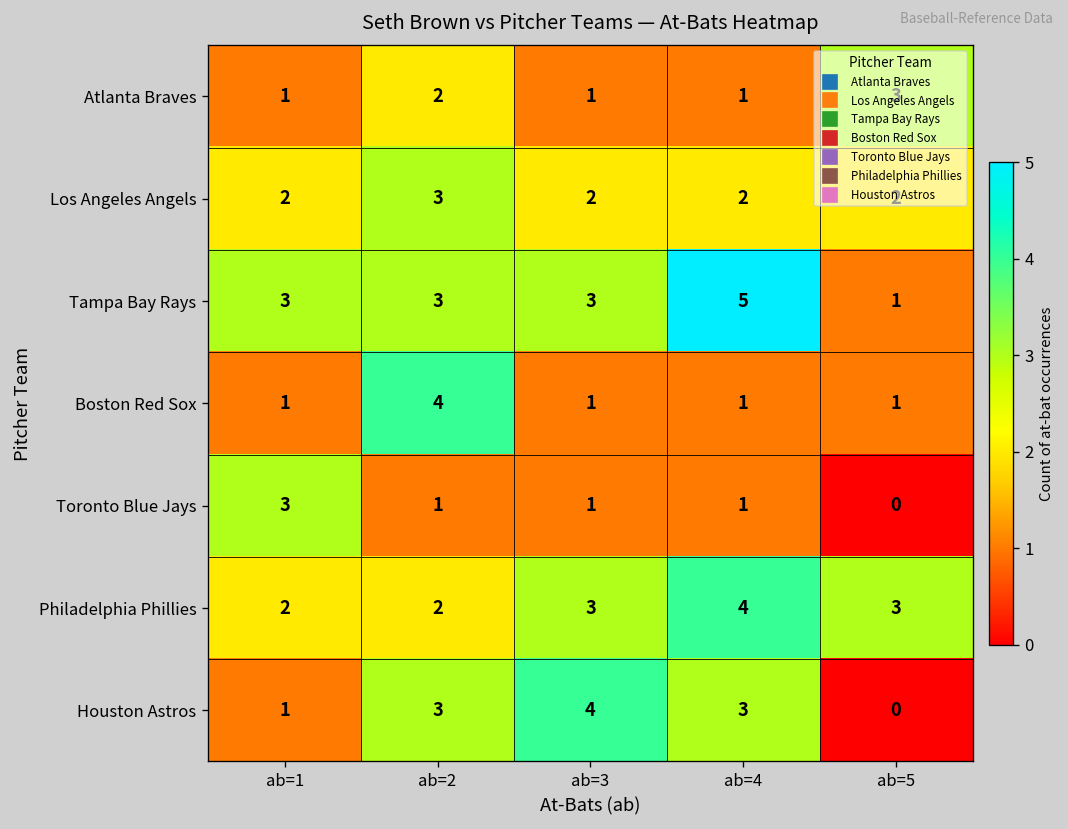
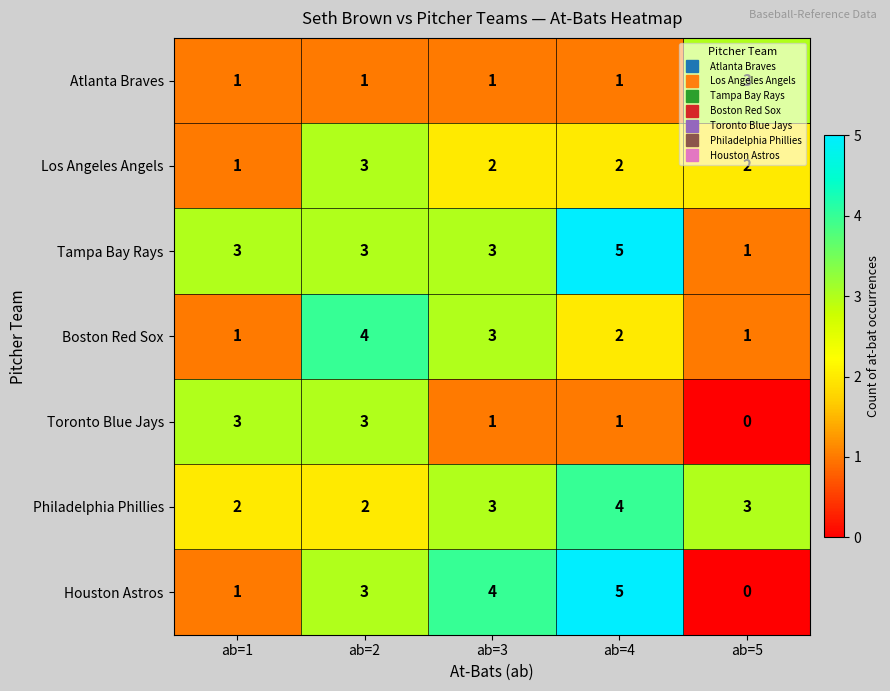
  {
    "Atlanta Braves": {
      "ab=1": 1,
-     "ab=2": 2,
+     "ab=2": 1,
      "ab=3": 1,
      "ab=4": 1
    },
    "Los Angeles Angels": {
-     "ab=1": 2,
+     "ab=1": 1,
      "ab=2": 3,
      "ab=3": 2,
      "ab=4": 2
    },
    "Tampa Bay Rays": {
      "ab=1": 3,
      "ab=2": 3,
      "ab=3": 3,
      "ab=4": 5,
      "ab=5": 1
    },
    "Boston Red Sox": {
      "ab=1": 1,
      "ab=2": 4,
-     "ab=3": 1,
-     "ab=4": 1,
+     "ab=3": 3,
+     "ab=4": 2,
      "ab=5": 1
    },
    "Toronto Blue Jays": {
      "ab=1": 3,
-     "ab=2": 1,
+     "ab=2": 3,
      "ab=3": 1,
      "ab=4": 1,
      "ab=5": 0
    },
    "Philadelphia Phillies": {
      "ab=1": 2,
      "ab=2": 2,
      "ab=3": 3,
      "ab=4": 4,
      "ab=5": 3
    },
    "Houston Astros": {
      "ab=1": 1,
      "ab=2": 3,
      "ab=3": 4,
-     "ab=4": 3,
+     "ab=4": 5,
      "ab=5": 0
    }
  }
